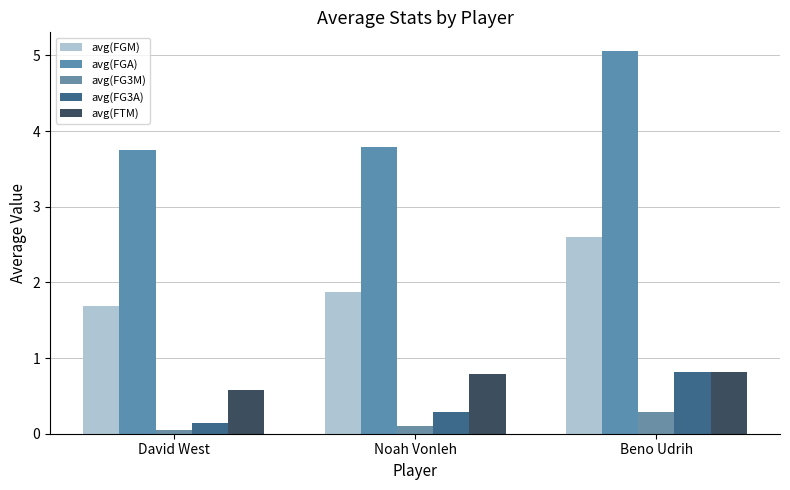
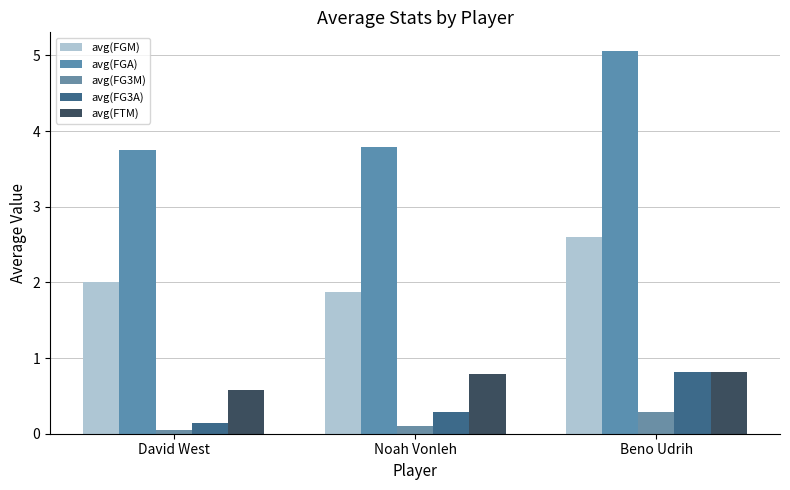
  {
    "avg(FGM)": {
-     "David West": 1.7,
+     "David West": 2.0,
      "Noah Vonleh": 1.9,
      "Beno Udrih": 2.6
    }
  }
